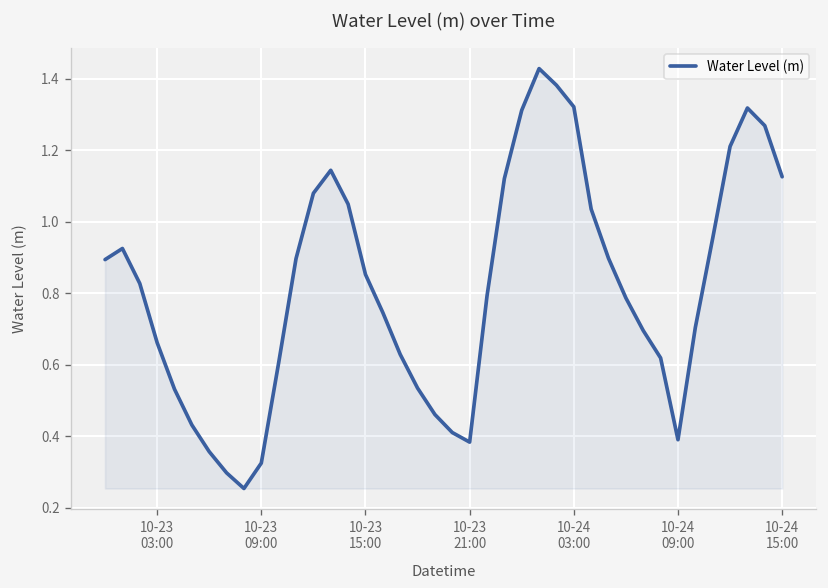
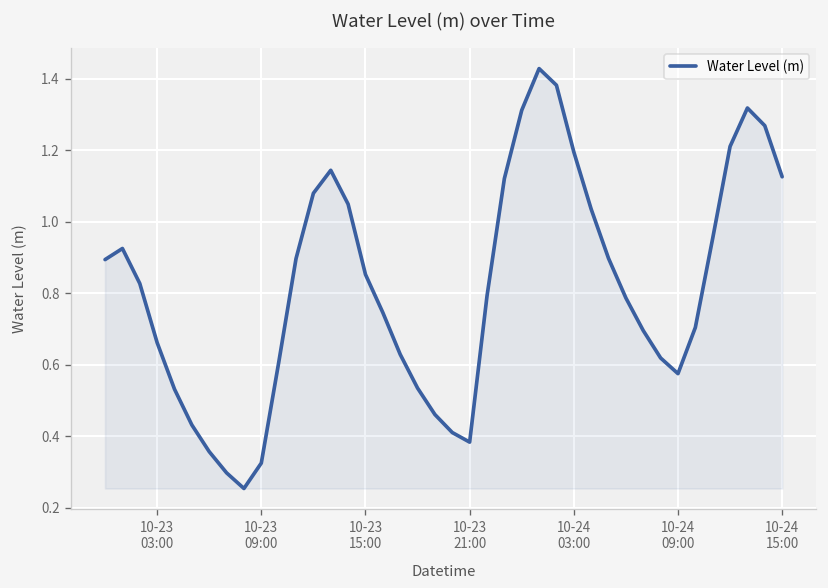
  {
    "10-23 03:00": 0.66,
    "10-23 09:00": 0.32,
    "10-23 15:00": 0.85,
    "10-23 21:00": 0.38,
-   "10-24 03:00": 1.32,
-   "10-24 09:00": 0.39,
+   "10-24 03:00": 1.20,
+   "10-24 09:00": 0.57,
    "10-24 15:00": 1.13
  }
